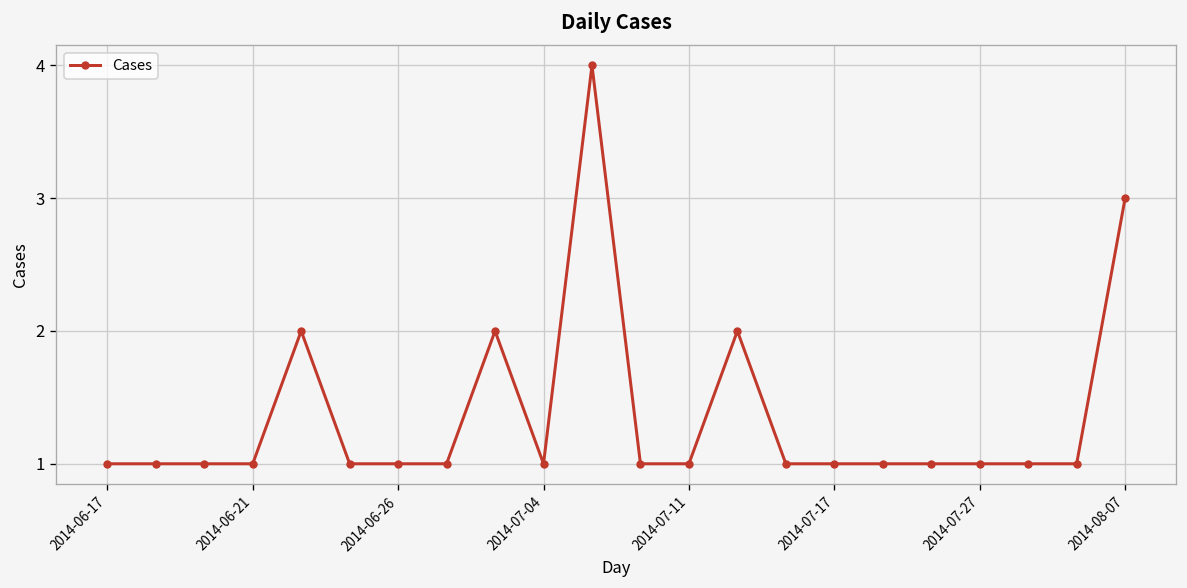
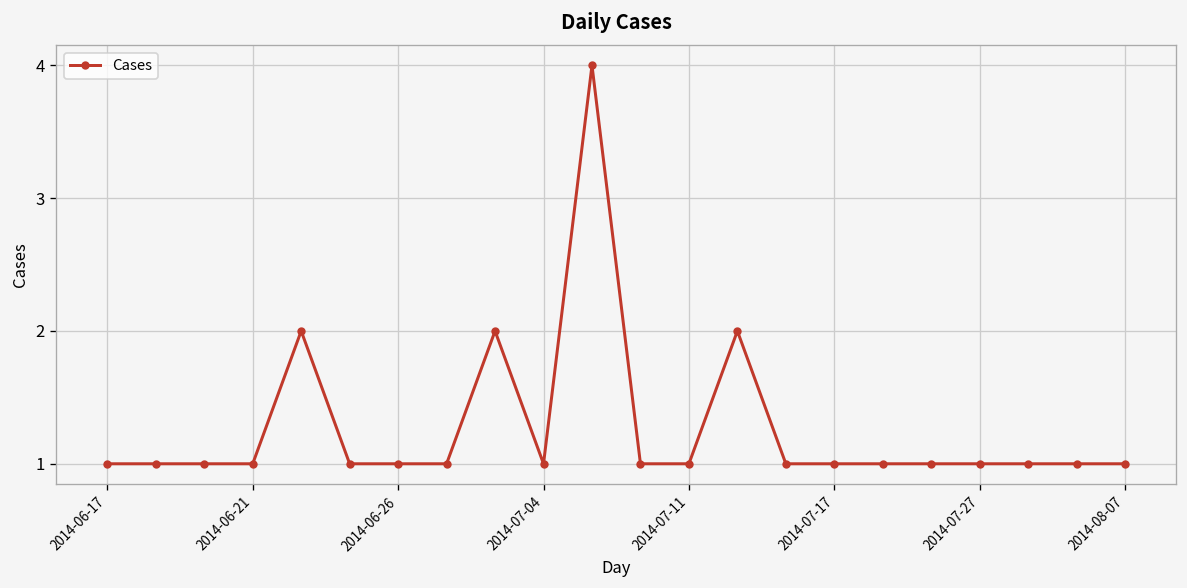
  {
    "2014-06-17": 1,
    "2014-06-21": 1,
    "2014-06-26": 1,
    "2014-07-04": 1,
    "2014-07-11": 1,
    "2014-07-17": 1,
    "2014-07-27": 1,
-   "2014-08-07": 3
+   "2014-08-07": 1
  }
